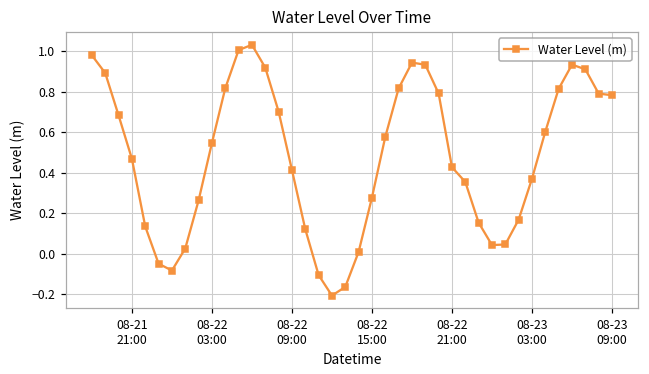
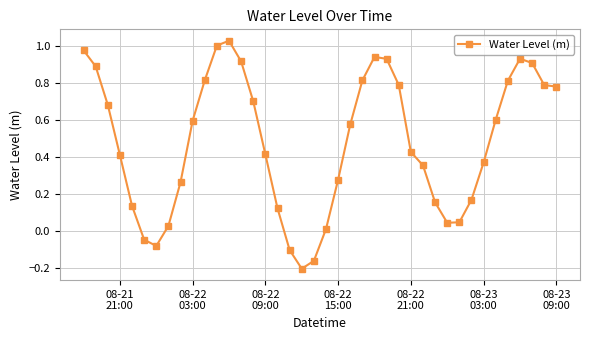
  {
-   "08-21 21:00": 0.47,
-   "08-22 03:00": 0.55,
+   "08-21 21:00": 0.41,
+   "08-22 03:00": 0.60,
    "08-22 09:00": 0.41,
    "08-22 15:00": 0.28,
    "08-22 21:00": 0.43,
    "08-23 03:00": 0.37,
    "08-23 09:00": 0.78
  }
